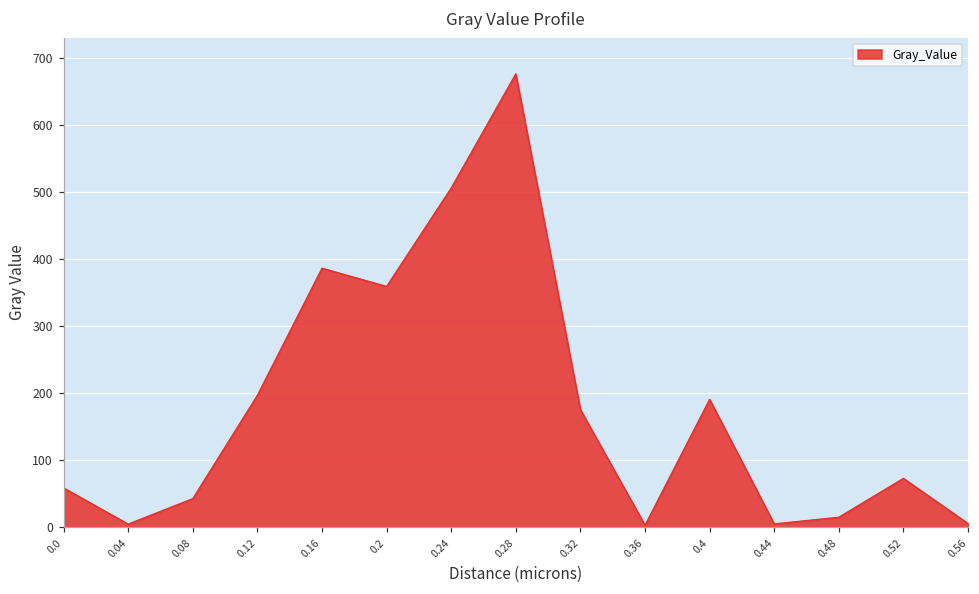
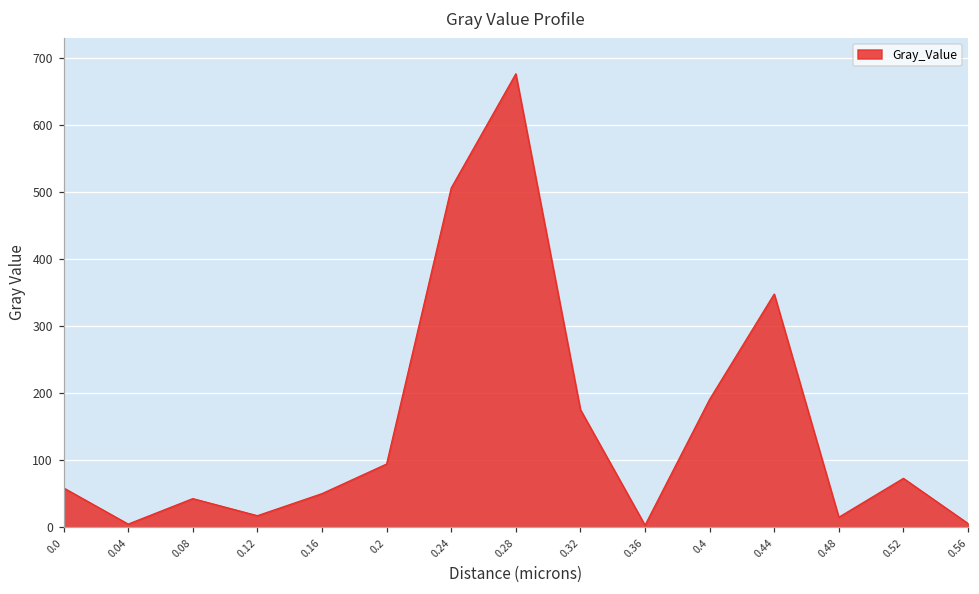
  {
    "0.0": 60,
    "0.04": 10,
    "0.08": 40,
-   "0.12": 200,
-   "0.16": 390,
-   "0.2": 360,
+   "0.12": 20,
+   "0.16": 50,
+   "0.2": 90,
    "0.24": 510,
    "0.28": 680,
    "0.32": 180,
    "0.36": 0,
    "0.4": 190,
-   "0.44": 10,
+   "0.44": 350,
    "0.48": 20,
    "0.52": 70,
    "0.56": 10
  }
